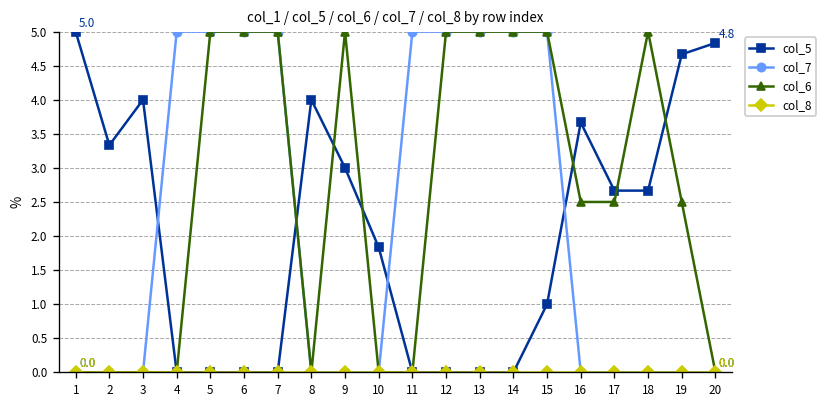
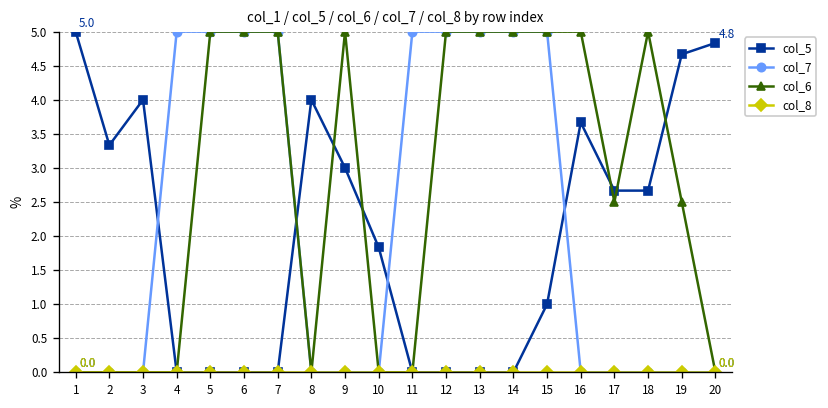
  {
    "col_5": {
      "1": 5.0,
      "20": 4.8
    },
    "col_7": {
      "4": 5.0,
      "11": 5.0
    },
    "col_6": {
      "9": 5.0,
-     "16": 2.5,
+     "16": 5.0,
      "17": 2.5,
      "18": 5.0,
      "19": 2.5
    },
    "col_8": {
      "15": 0.0
    }
  }
